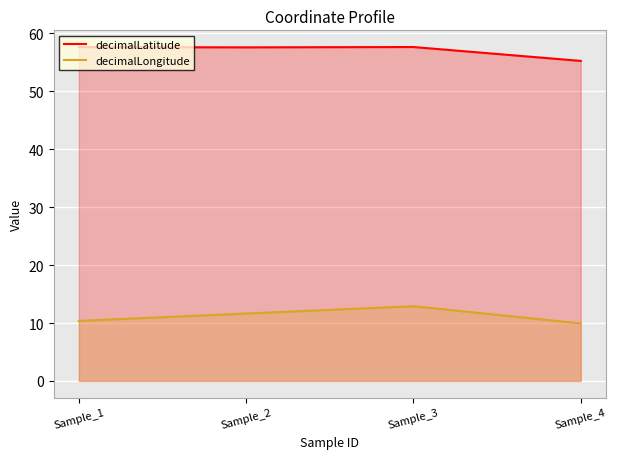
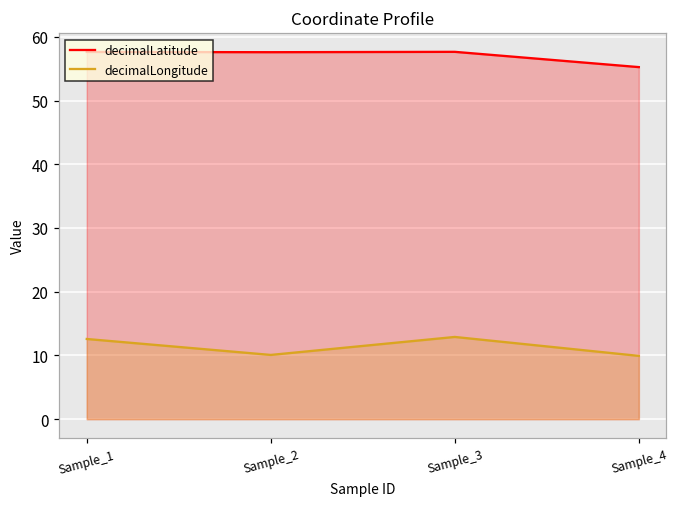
  {
    "decimalLatitude": {
      "Sample_2": 58,
      "Sample_3": 58,
      "Sample_4": 55
    },
    "decimalLongitude": {
-     "Sample_1": 10,
-     "Sample_2": 12,
+     "Sample_1": 13,
+     "Sample_2": 10,
      "Sample_3": 13,
      "Sample_4": 10
    }
  }
